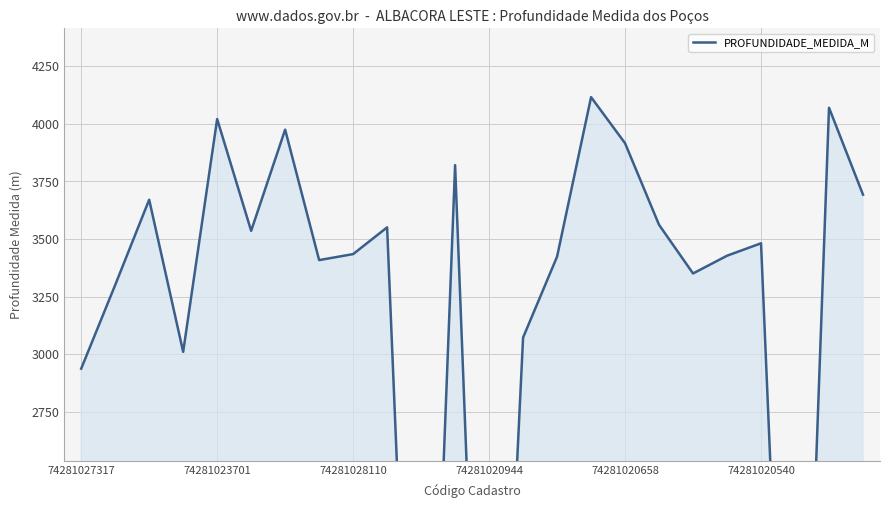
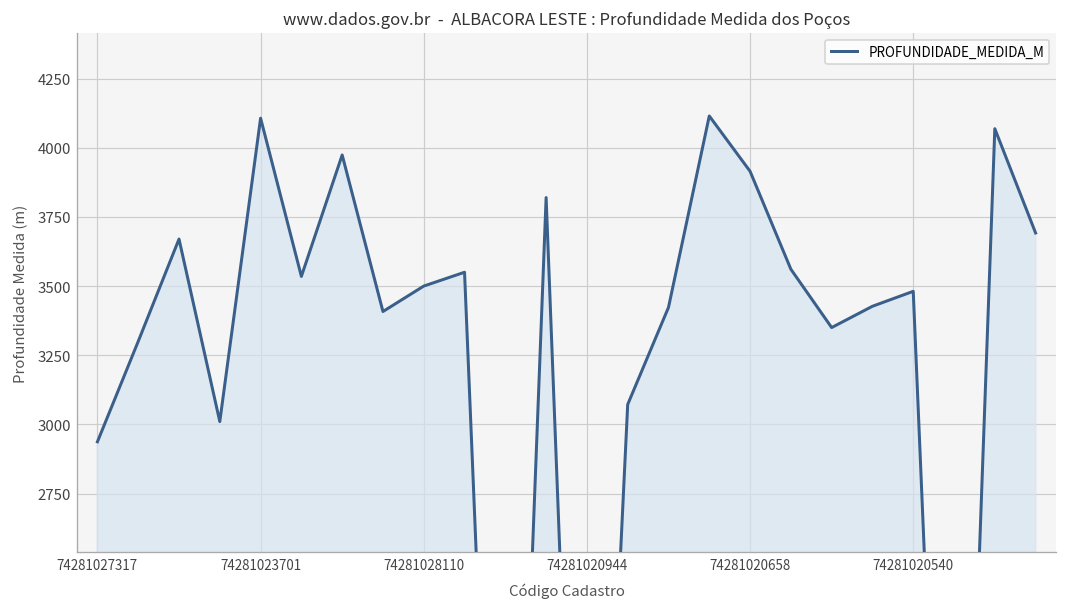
  {
    "74281027317": 2940,
-   "74281023701": 4020,
-   "74281028110": 3430,
+   "74281023701": 4110,
+   "74281028110": 3500,
    "74281020658": 3920,
    "74281020540": 3480
  }
